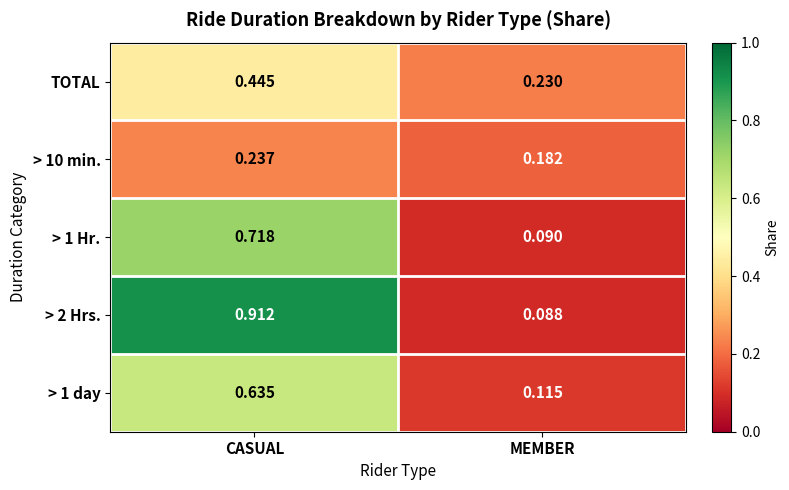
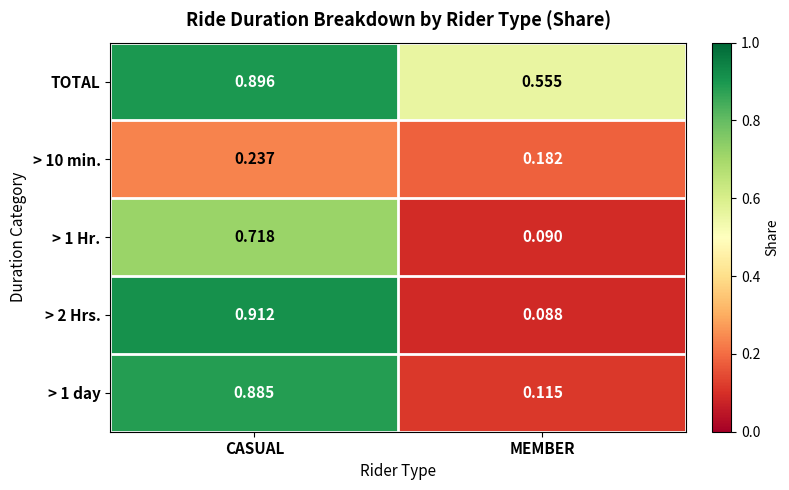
  {
    "TOTAL": {
-     "CASUAL": 0.445,
-     "MEMBER": 0.230
+     "CASUAL": 0.896,
+     "MEMBER": 0.555
    },
    "> 10 min.": {
      "CASUAL": 0.237,
      "MEMBER": 0.182
    },
    "> 1 Hr.": {
      "CASUAL": 0.718,
      "MEMBER": 0.090
    },
    "> 2 Hrs.": {
      "CASUAL": 0.912,
      "MEMBER": 0.088
    },
    "> 1 day": {
-     "CASUAL": 0.635,
+     "CASUAL": 0.885,
      "MEMBER": 0.115
    }
  }
